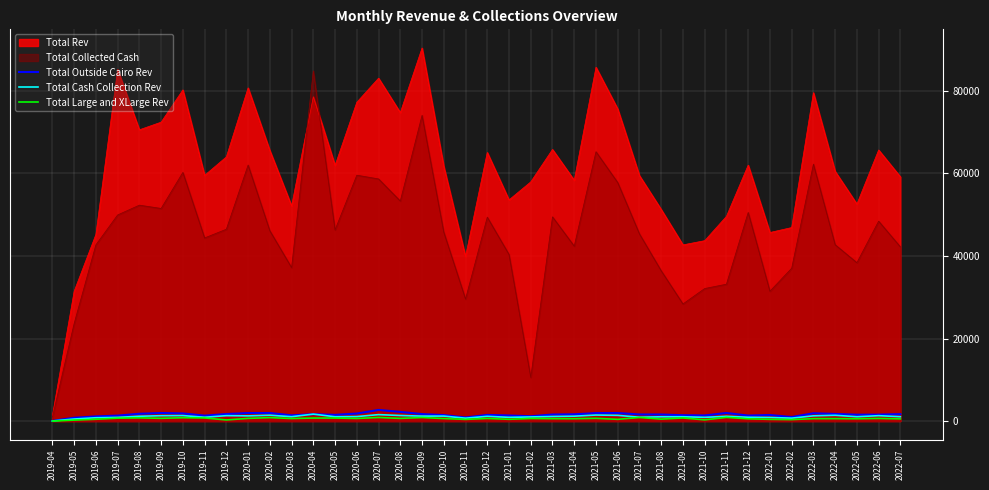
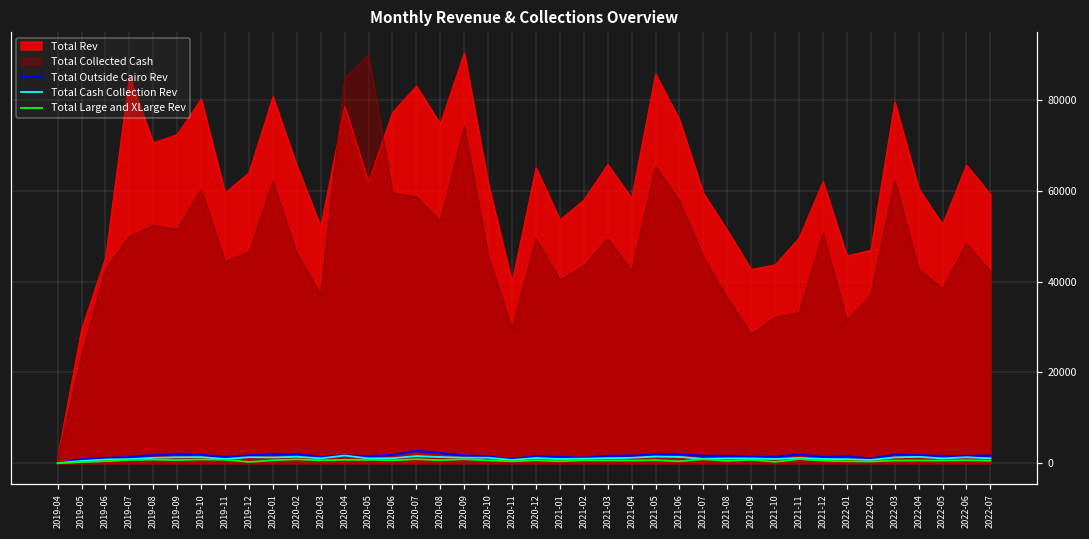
  {
    "Total Rev": {
-     "2019-05": 31000,
+     "2019-05": 29000,
      "2019-06": 45000,
      "2019-08": 71000,
      "2019-09": 72000,
      "2019-10": 80000,
      "2019-11": 60000,
      "2019-12": 64000,
      "2020-01": 81000,
      "2020-02": 66000,
      "2020-03": 52000,
      "2020-04": 79000,
      "2020-05": 62000,
      "2020-06": 77000,
      "2020-07": 83000,
      "2020-08": 75000,
      "2020-09": 90000,
      "2020-10": 62000,
      "2020-11": 40000,
      "2020-12": 65000,
      "2021-01": 54000,
      "2021-02": 58000,
      "2021-03": 66000,
      "2021-04": 58000,
      "2021-05": 86000,
      "2021-06": 76000,
      "2021-07": 59000,
      "2021-08": 51000,
      "2021-09": 43000,
      "2021-10": 44000,
      "2021-11": 50000,
      "2021-12": 62000,
      "2022-01": 46000,
      "2022-02": 47000,
      "2022-03": 80000,
      "2022-04": 60000,
      "2022-05": 53000,
      "2022-06": 66000,
      "2022-07": 59000
    },
    "Total Collected Cash": {
      "2019-05": 24000,
      "2019-06": 43000,
      "2019-07": 50000,
      "2019-08": 52000,
      "2019-09": 52000,
      "2019-10": 60000,
      "2019-11": 44000,
      "2019-12": 46000,
      "2020-01": 62000,
      "2020-02": 46000,
      "2020-03": 37000,
      "2020-04": 85000,
-     "2020-05": 46000,
+     "2020-05": 90000,
      "2020-06": 60000,
      "2020-07": 59000,
      "2020-08": 53000,
      "2020-09": 74000,
      "2020-10": 46000,
      "2020-11": 30000,
      "2020-12": 49000,
      "2021-01": 40000,
-     "2021-02": 11000,
+     "2021-02": 43000,
      "2021-03": 49000,
      "2021-04": 42000,
      "2021-05": 65000,
      "2021-06": 58000,
      "2021-07": 45000,
      "2021-08": 36000,
      "2021-09": 28000,
      "2021-10": 32000,
      "2021-11": 33000,
      "2021-12": 51000,
      "2022-01": 31000,
      "2022-02": 37000,
      "2022-03": 62000,
      "2022-04": 43000,
      "2022-05": 38000,
      "2022-06": 48000,
      "2022-07": 42000
    },
    "Total Outside Cairo Rev": {
      "2019-09": 2000,
      "2020-01": 2000,
      "2020-06": 2000,
      "2020-07": 3000,
      "2020-08": 2000,
      "2021-07": 2000,
      "2021-11": 2000,
      "2022-07": 2000
    },
    "Total Cash Collection Rev": {
      "2019-09": 1000,
      "2020-07": 2000,
      "2020-08": 1000
    },
    "Total Large and XLarge Rev": {
      "2019-09": 1000,
      "2019-12": 0,
      "2020-04": 1000,
      "2020-07": 1000,
      "2020-08": 1000,
      "2021-05": 1000,
      "2021-06": 0,
      "2022-03": 1000,
      "2022-04": 1000,
      "2022-06": 1000
    }
  }
